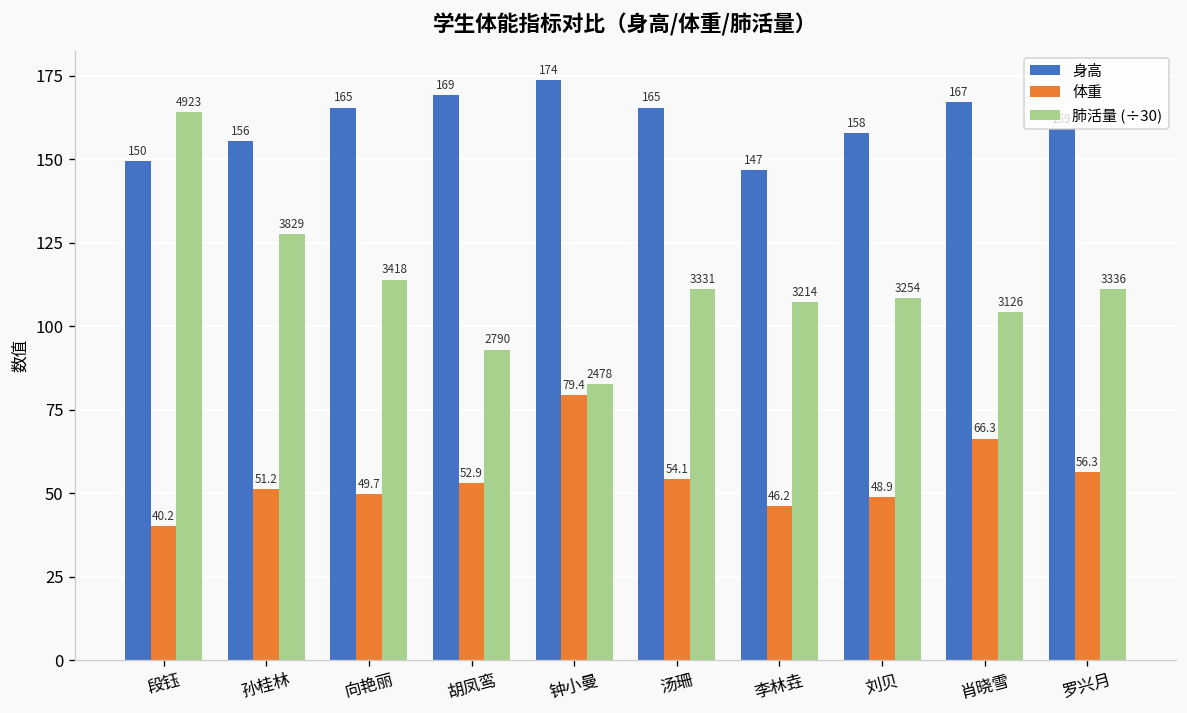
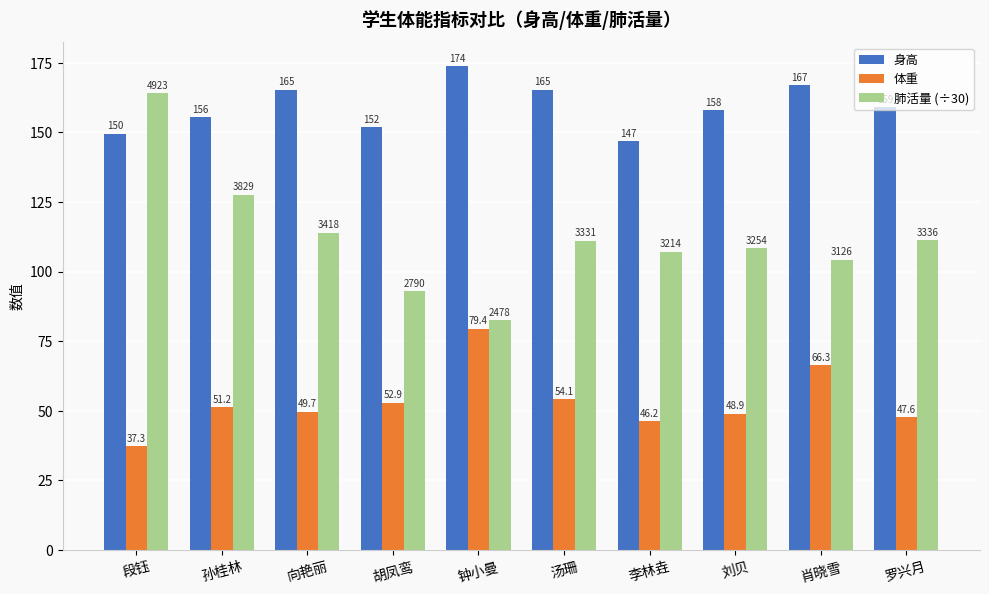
  {
    "身高": {
      "段钰": 150,
      "孙桂林": 156,
      "向艳丽": 165,
-     "胡凤鸾": 169,
+     "胡凤鸾": 152,
      "钟小曼": 174,
      "汤珊": 165,
      "李林垚": 147,
      "刘贝": 158,
      "肖晓雪": 167
    },
    "体重": {
-     "段钰": 40.2,
+     "段钰": 37.3,
      "孙桂林": 51.2,
      "向艳丽": 49.7,
      "胡凤鸾": 52.9,
      "钟小曼": 79.4,
      "汤珊": 54.1,
      "李林垚": 46.2,
      "刘贝": 48.9,
      "肖晓雪": 66.3,
-     "罗兴月": 56.3
+     "罗兴月": 47.6
    }
  }
